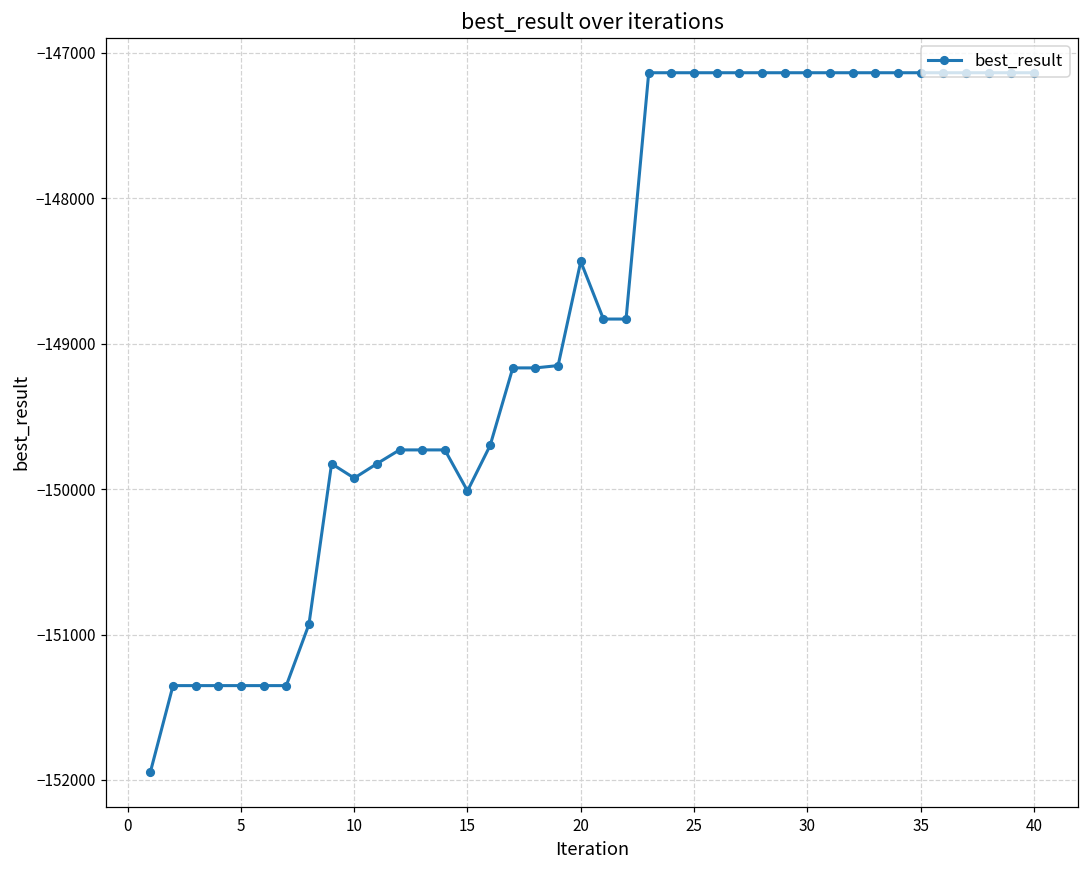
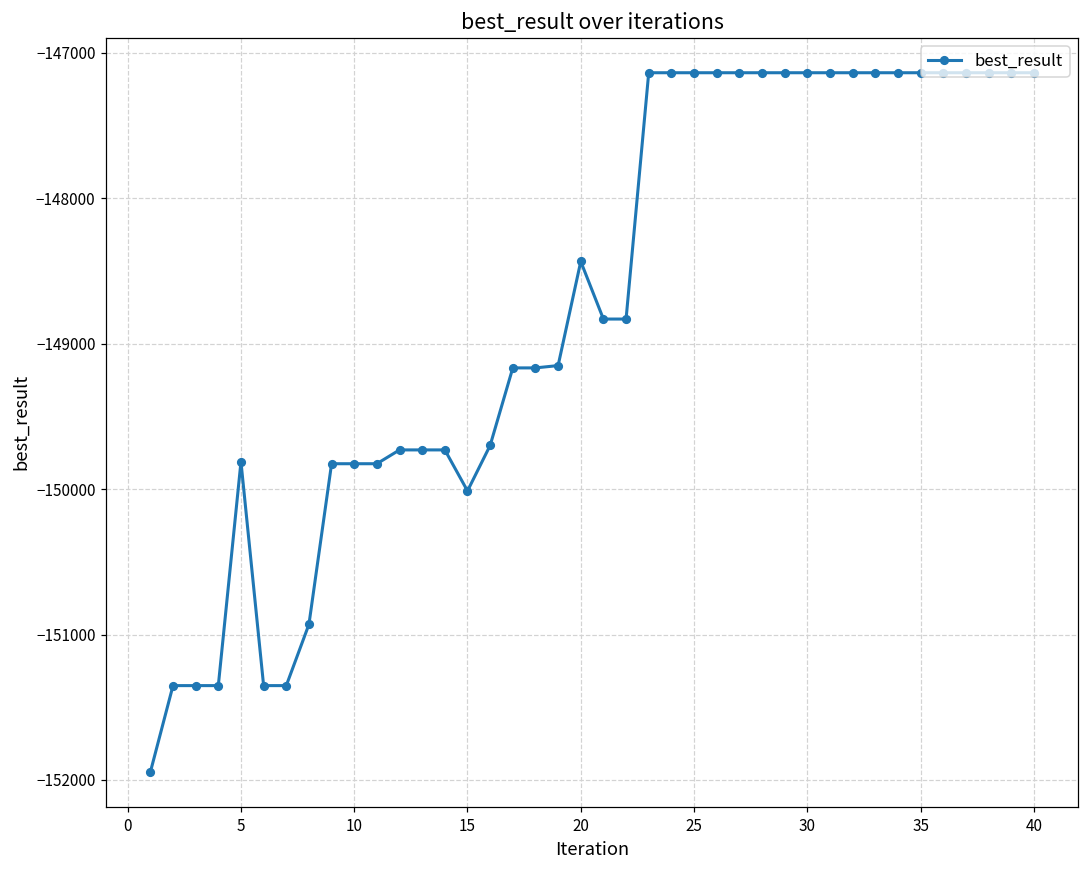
  {
-   "5": -151350,
-   "10": -149920,
+   "5": -149810,
+   "10": -149830,
    "15": -150010,
    "20": -148430,
    "25": -147140,
    "30": -147140,
    "35": -147140
  }
